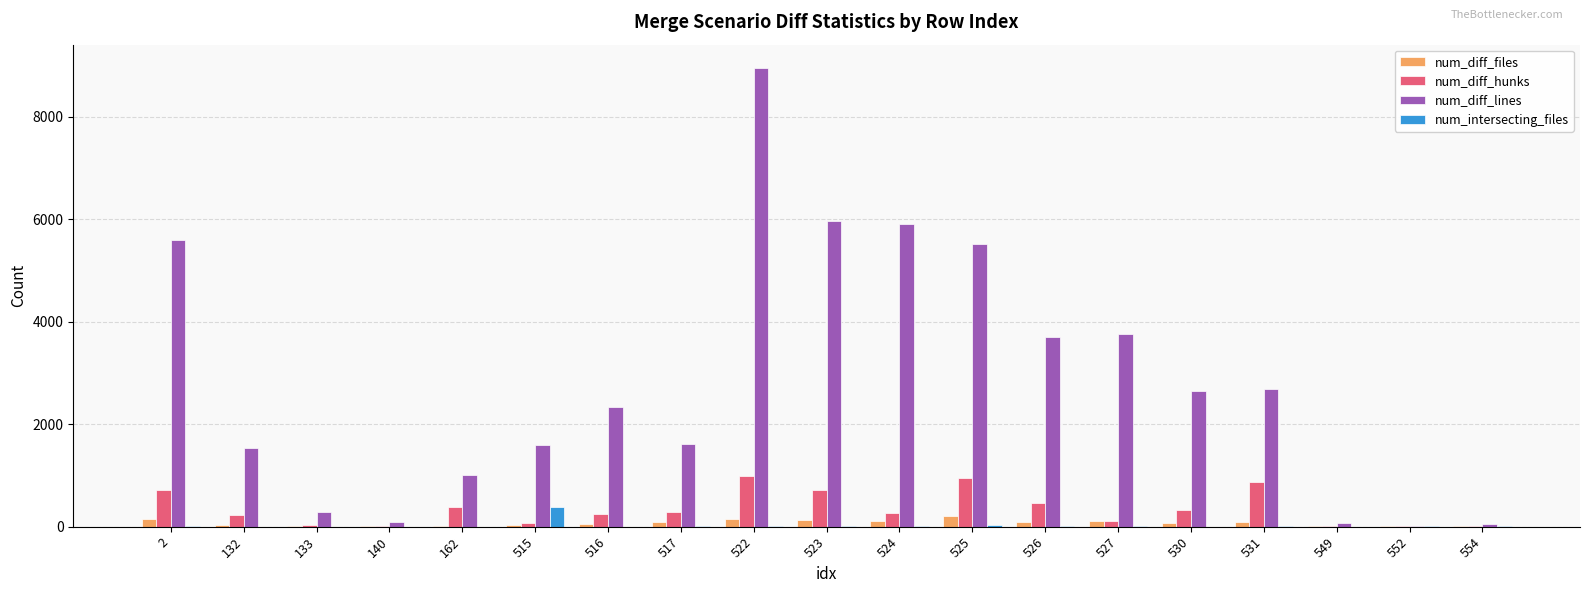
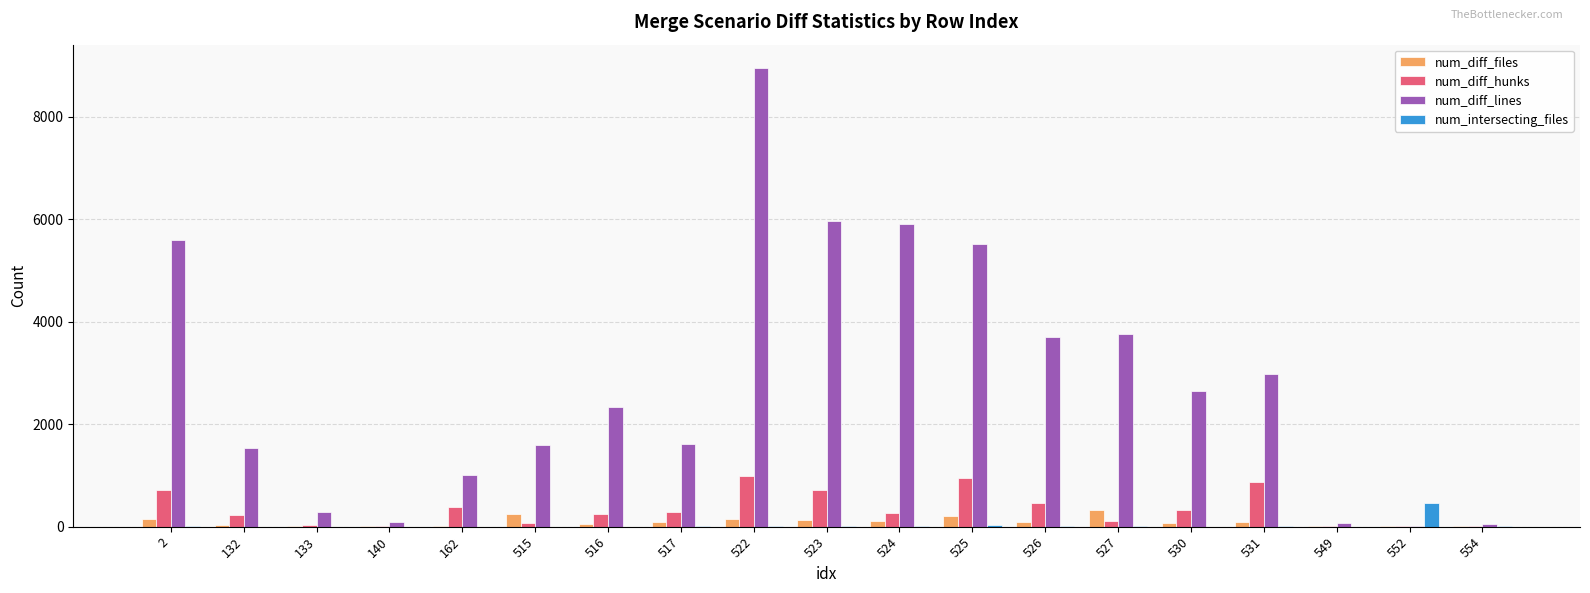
  {
    "num_diff_files": {
      "2": 100,
-     "515": 0,
+     "515": 200,
      "517": 100,
      "522": 100,
      "523": 100,
      "524": 100,
      "525": 200,
      "526": 100,
-     "527": 100,
+     "527": 300,
      "530": 100,
      "531": 100
    },
    "num_diff_hunks": {
      "2": 700,
      "132": 200,
      "162": 400,
      "515": 100,
      "516": 300,
      "517": 300,
      "522": 1000,
      "523": 700,
      "524": 300,
      "525": 900,
      "526": 500,
      "527": 100,
      "530": 300,
      "531": 900
    },
    "num_diff_lines": {
      "2": 5600,
      "132": 1500,
      "133": 300,
      "140": 100,
      "162": 1000,
      "515": 1600,
      "516": 2300,
      "517": 1600,
      "522": 9000,
      "523": 6000,
      "524": 5900,
      "525": 5500,
      "526": 3700,
      "527": 3800,
      "530": 2700,
-     "531": 2700,
+     "531": 3000,
      "549": 100,
      "554": 100
    },
    "num_intersecting_files": {
-     "515": 400,
-     "552": 0
+     "515": 0,
+     "552": 500
    }
  }
